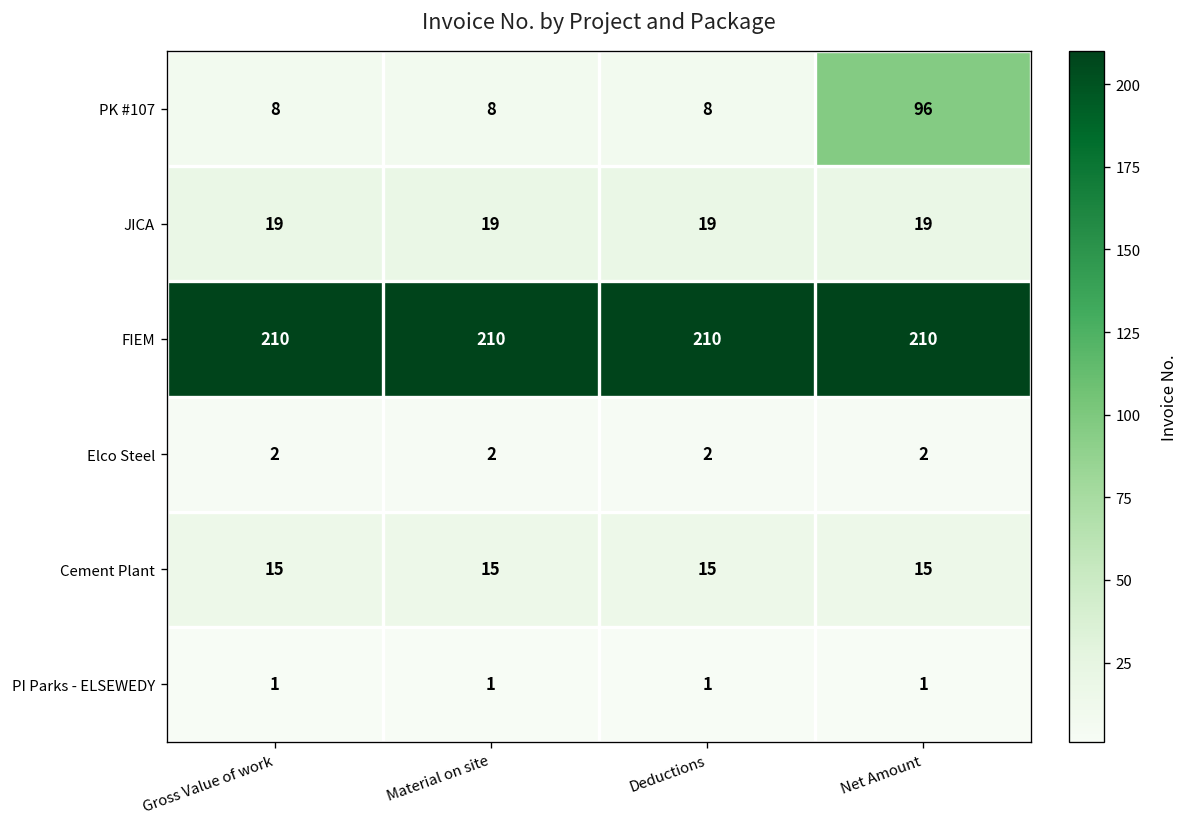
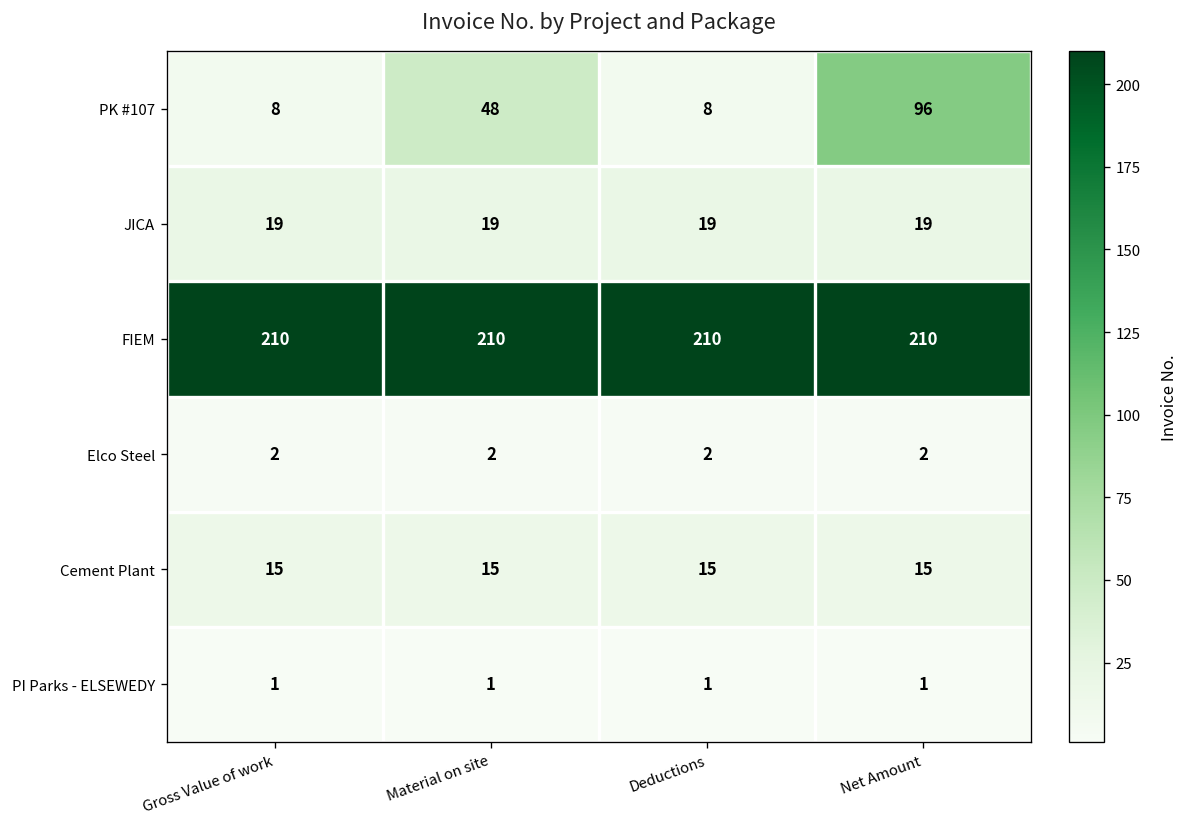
  {
    "PK #107": {
      "Gross Value of work": 8,
-     "Material on site": 8,
+     "Material on site": 48,
      "Deductions": 8,
      "Net Amount": 96
    },
    "JICA": {
      "Gross Value of work": 19,
      "Material on site": 19,
      "Deductions": 19,
      "Net Amount": 19
    },
    "FIEM": {
      "Gross Value of work": 210,
      "Material on site": 210,
      "Deductions": 210,
      "Net Amount": 210
    },
    "Elco Steel": {
      "Gross Value of work": 2,
      "Material on site": 2,
      "Deductions": 2,
      "Net Amount": 2
    },
    "Cement Plant": {
      "Gross Value of work": 15,
      "Material on site": 15,
      "Deductions": 15,
      "Net Amount": 15
    },
    "PI Parks - ELSEWEDY": {
      "Gross Value of work": 1,
      "Material on site": 1,
      "Deductions": 1,
      "Net Amount": 1
    }
  }
